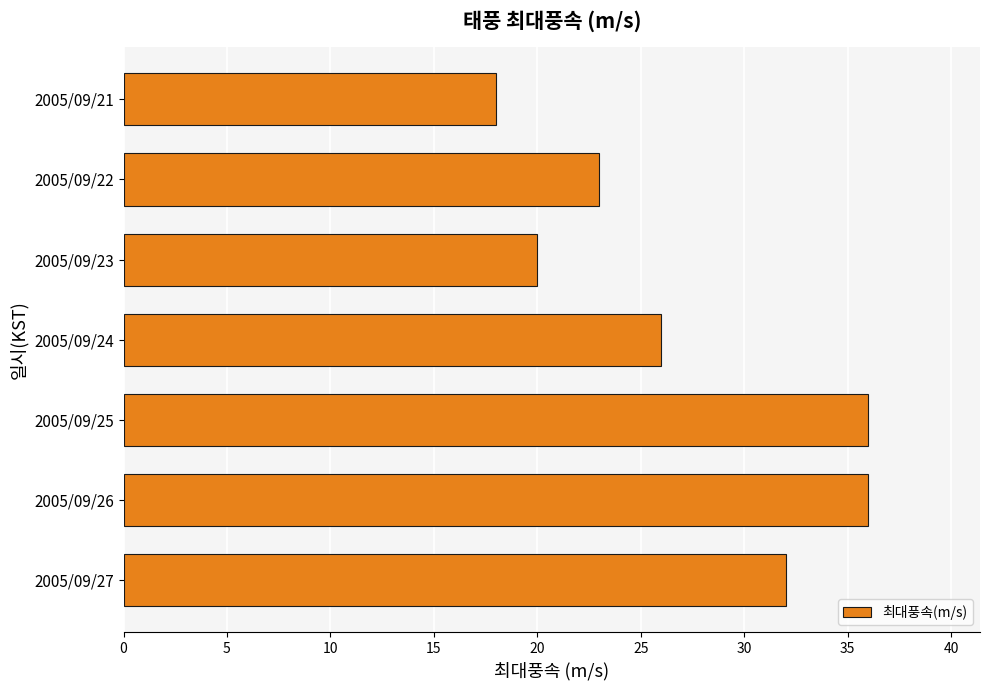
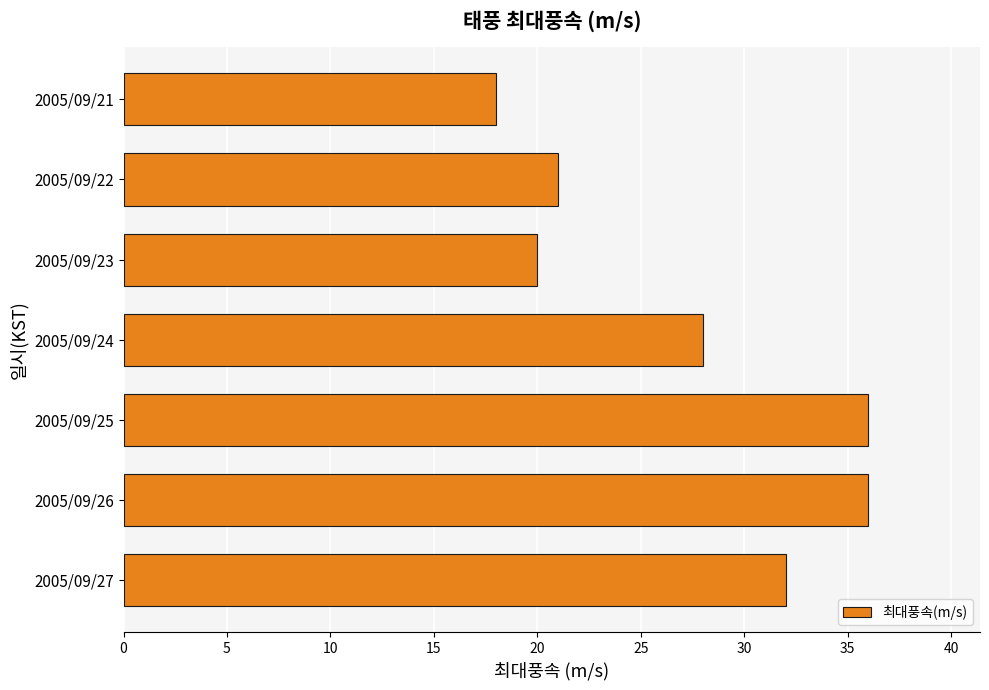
  {
    "2005/09/21": 18,
-   "2005/09/22": 23,
+   "2005/09/22": 21,
    "2005/09/23": 20,
-   "2005/09/24": 26,
+   "2005/09/24": 28,
    "2005/09/25": 36,
    "2005/09/26": 36,
    "2005/09/27": 32
  }
